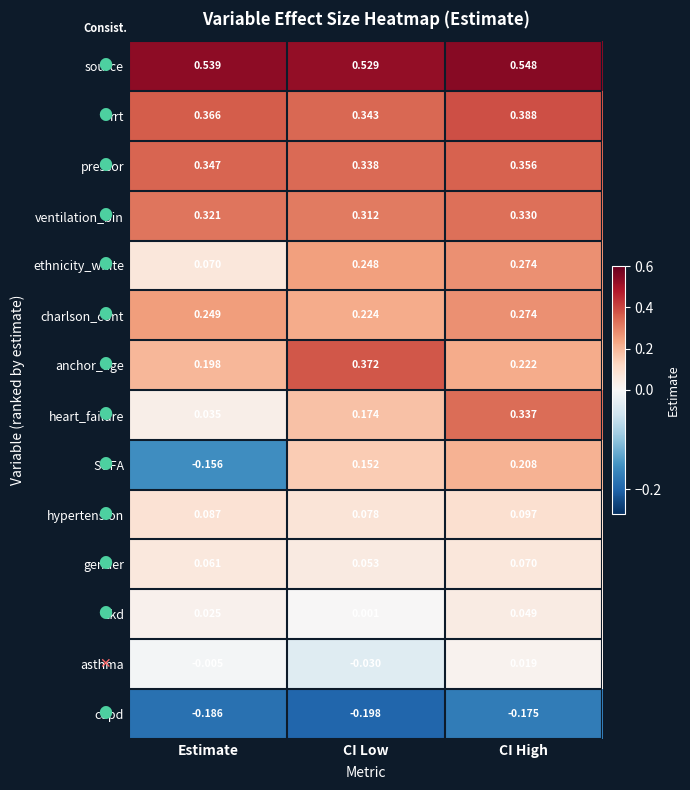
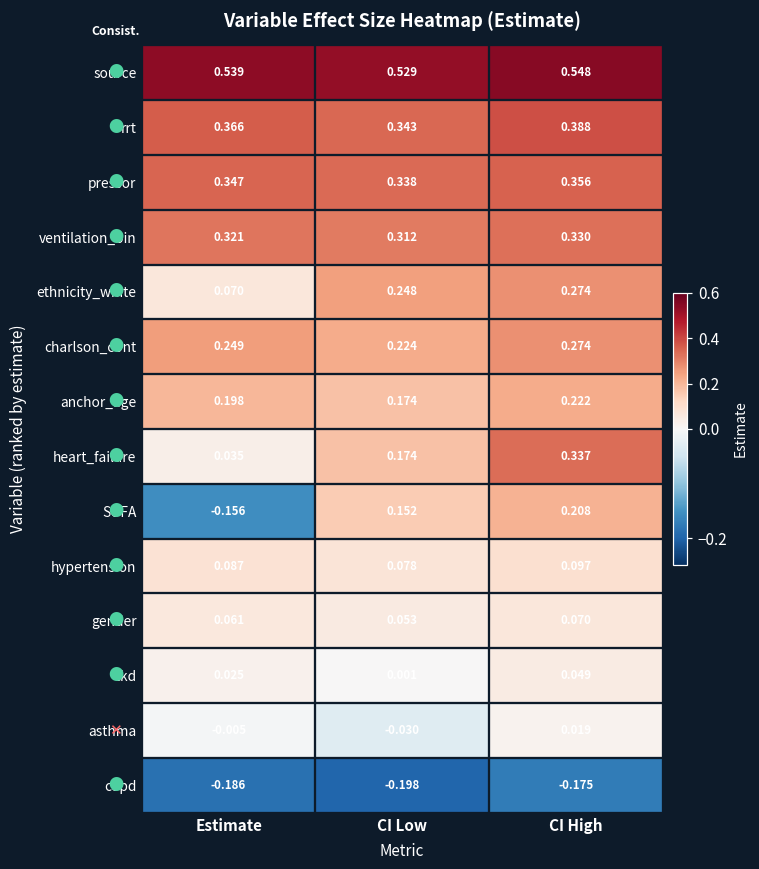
  {
    "source": {
      "Estimate": 0.539,
      "CI Low": 0.529,
      "CI High": 0.548
    },
    "rrt": {
      "Estimate": 0.366,
      "CI Low": 0.343,
      "CI High": 0.388
    },
    "pressor": {
      "Estimate": 0.347,
      "CI Low": 0.338,
      "CI High": 0.356
    },
    "ventilation_bin": {
      "Estimate": 0.321,
      "CI Low": 0.312,
      "CI High": 0.330
    },
    "ethnicity_white": {
      "CI Low": 0.248,
      "CI High": 0.274
    },
    "charlson_cont": {
      "Estimate": 0.249,
      "CI Low": 0.224,
      "CI High": 0.274
    },
    "anchor_age": {
      "Estimate": 0.198,
-     "CI Low": 0.372,
+     "CI Low": 0.174,
      "CI High": 0.222
    },
    "heart_failure": {
      "CI Low": 0.174,
      "CI High": 0.337
    },
    "SOFA": {
      "Estimate": -0.156,
      "CI Low": 0.152,
      "CI High": 0.208
    },
    "copd": {
      "Estimate": -0.186,
      "CI Low": -0.198,
      "CI High": -0.175
    }
  }
